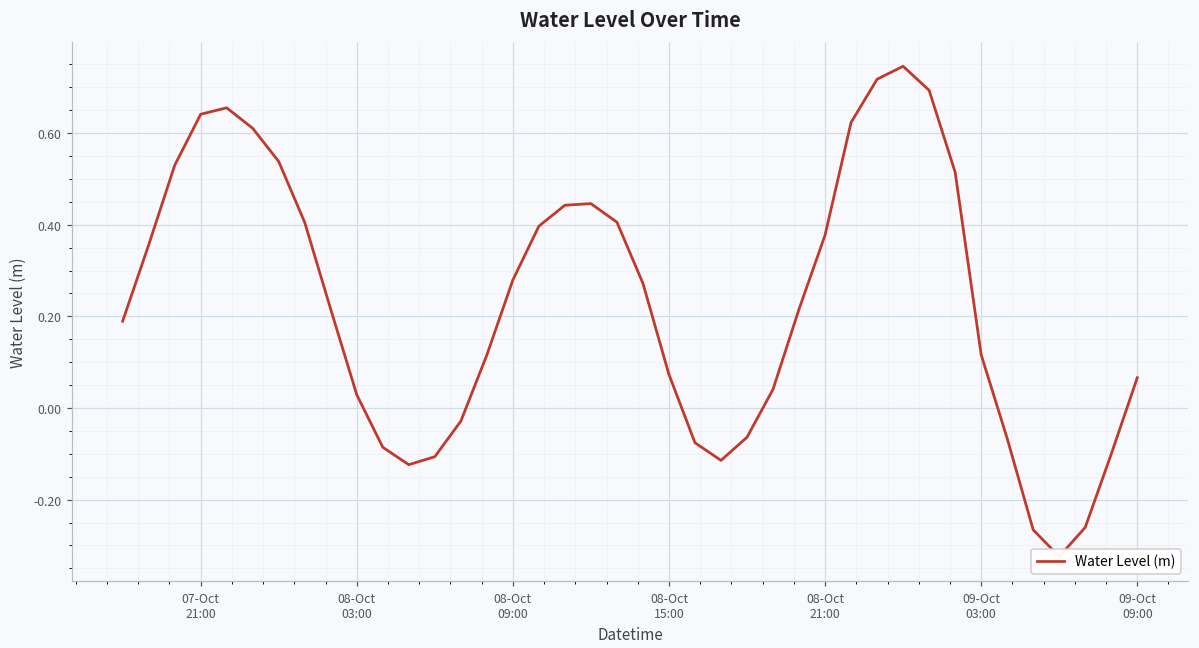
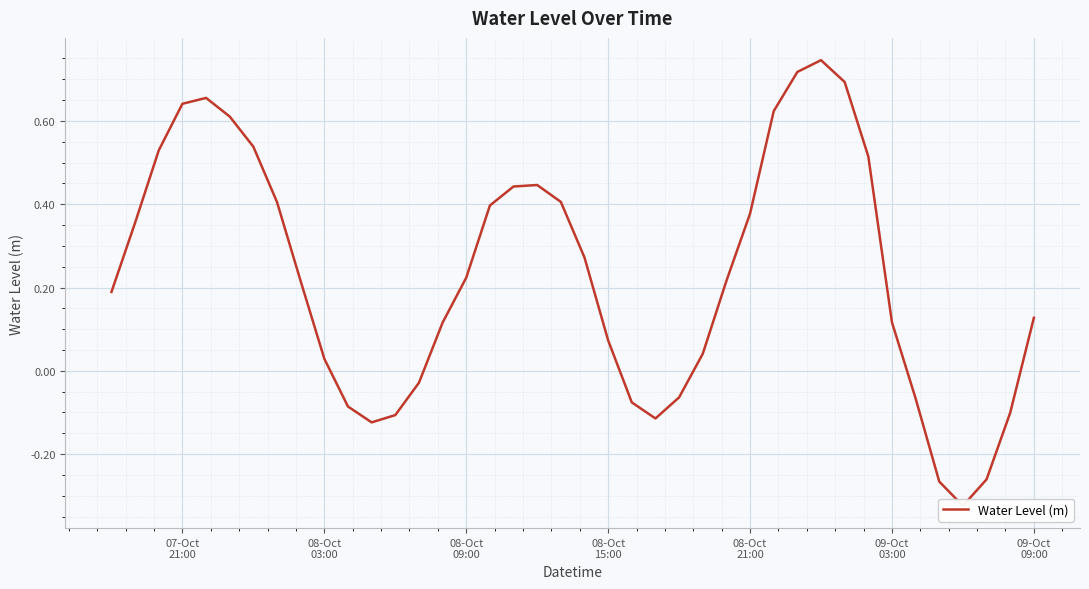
  {
    "07-Oct 21:00": 0.64,
    "08-Oct 03:00": 0.03,
-   "08-Oct 09:00": 0.28,
+   "08-Oct 09:00": 0.22,
    "08-Oct 15:00": 0.07,
    "08-Oct 21:00": 0.38,
    "09-Oct 03:00": 0.12,
-   "09-Oct 09:00": 0.07
+   "09-Oct 09:00": 0.13
  }
